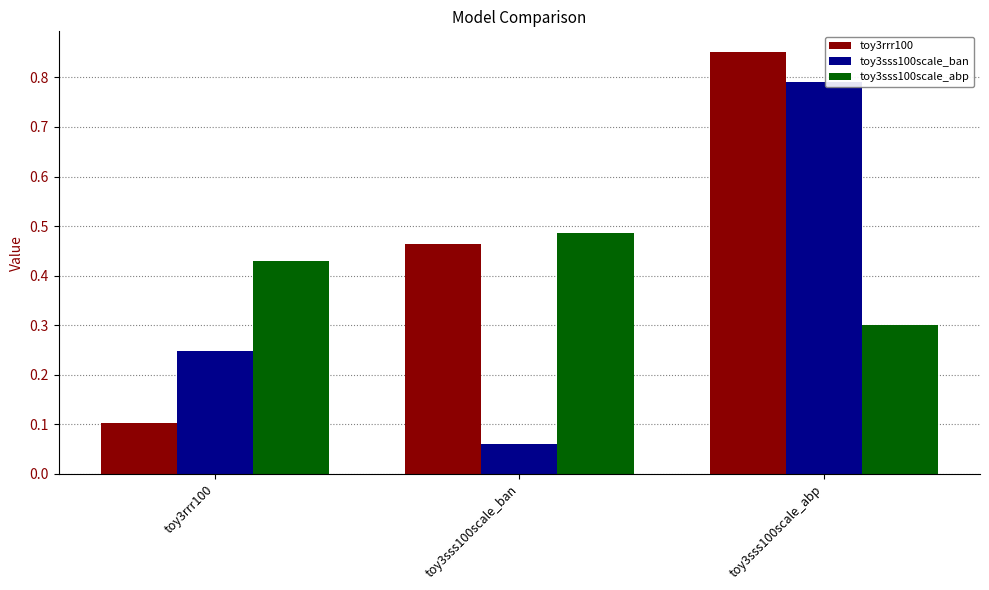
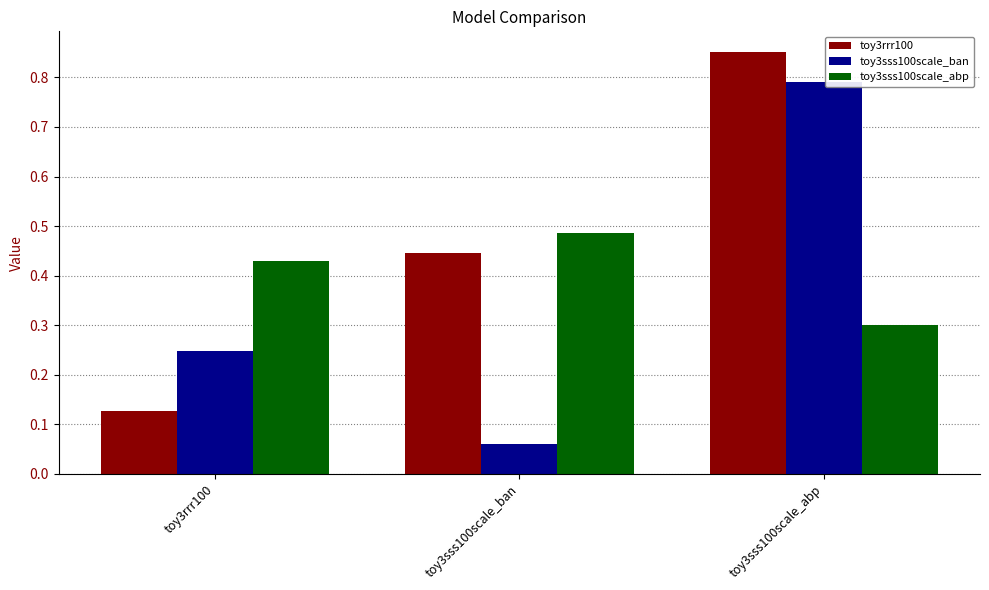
  {
    "toy3rrr100": {
-     "toy3rrr100": 0.10,
-     "toy3sss100scale_ban": 0.46,
+     "toy3rrr100": 0.13,
+     "toy3sss100scale_ban": 0.45,
      "toy3sss100scale_abp": 0.85
    },
    "toy3sss100scale_ban": {
      "toy3rrr100": 0.25,
      "toy3sss100scale_ban": 0.06,
      "toy3sss100scale_abp": 0.79
    },
    "toy3sss100scale_abp": {
      "toy3rrr100": 0.43,
      "toy3sss100scale_ban": 0.49,
      "toy3sss100scale_abp": 0.30
    }
  }
